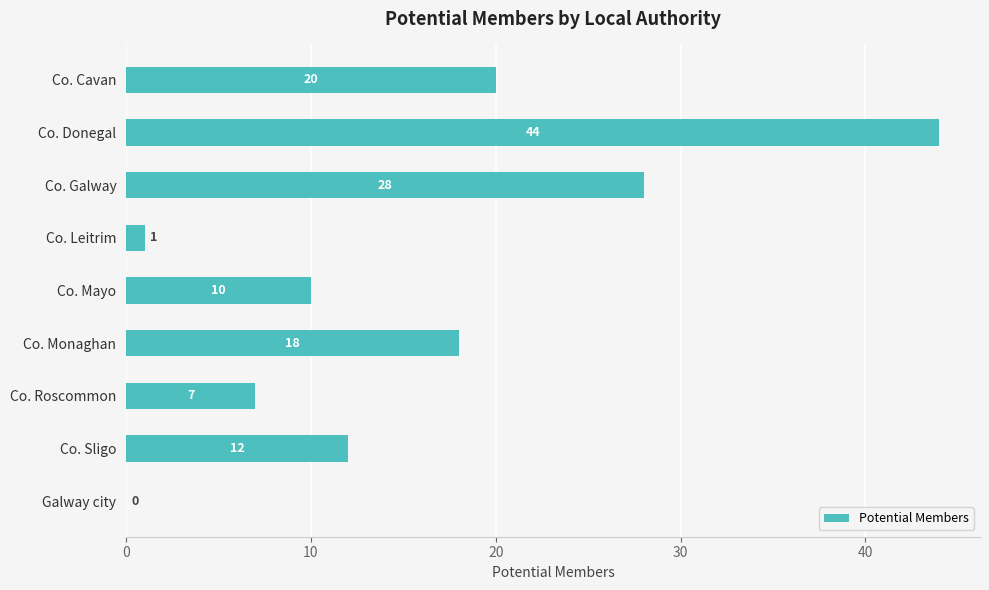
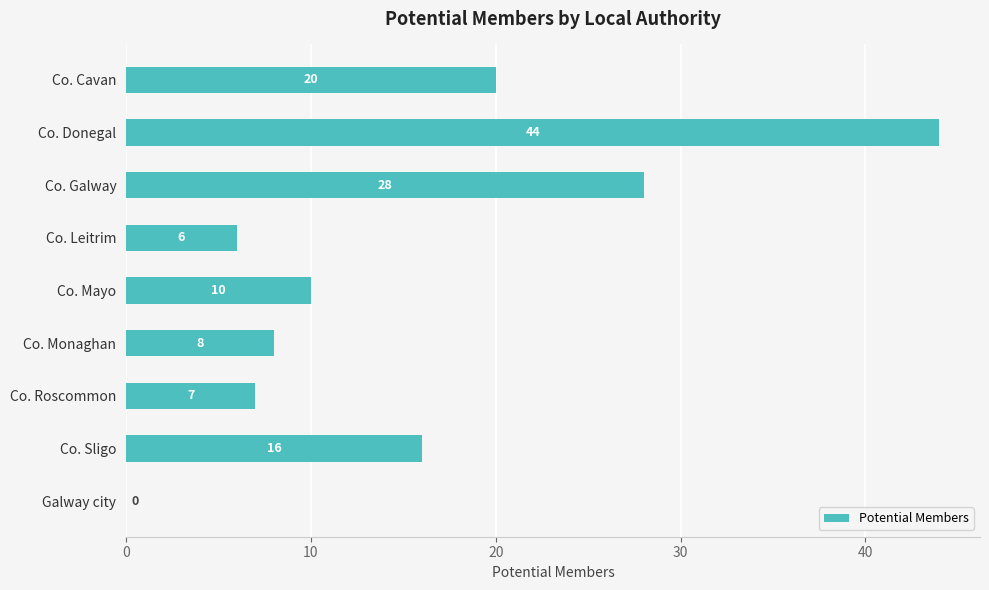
  {
    "Co. Cavan": 20,
    "Co. Donegal": 44,
    "Co. Galway": 28,
-   "Co. Leitrim": 1,
+   "Co. Leitrim": 6,
    "Co. Mayo": 10,
-   "Co. Monaghan": 18,
+   "Co. Monaghan": 8,
    "Co. Roscommon": 7,
-   "Co. Sligo": 12,
+   "Co. Sligo": 16,
    "Galway city": 0
  }
